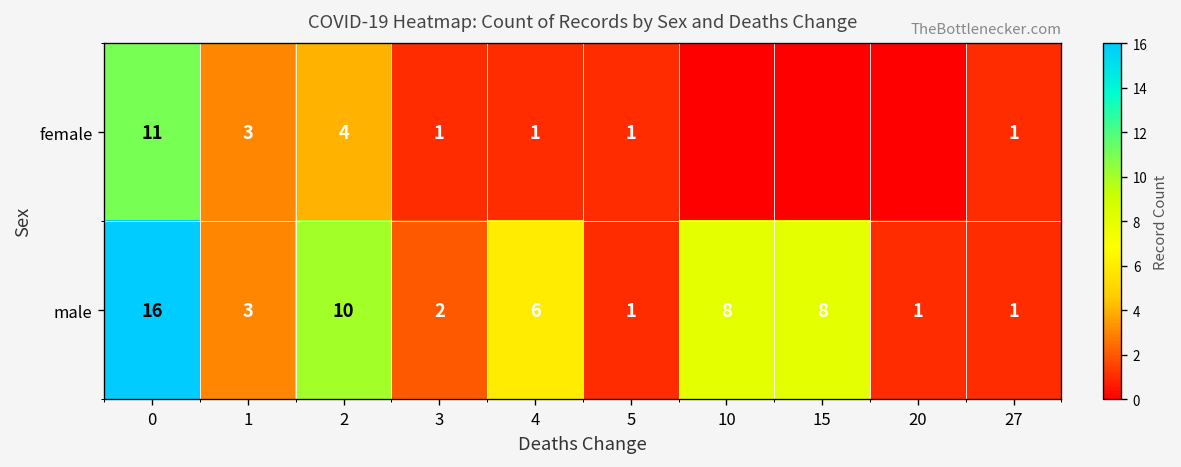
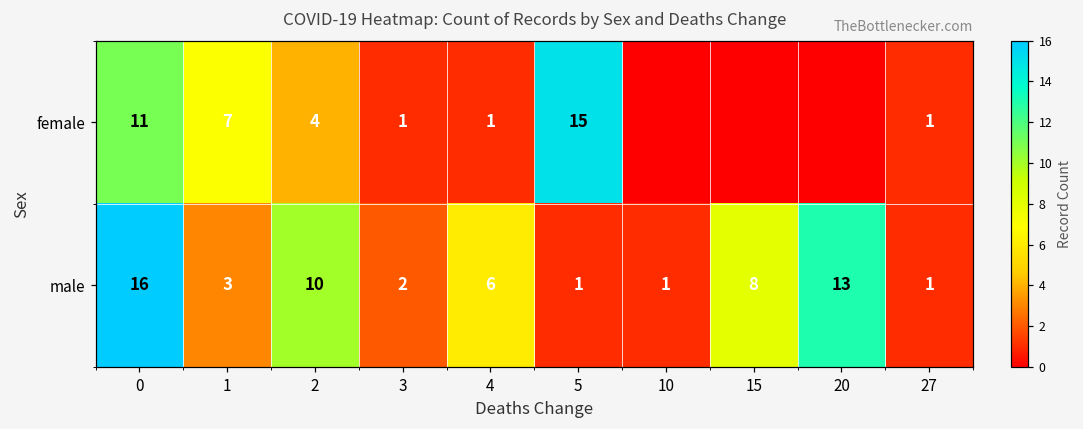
  {
    "female": {
      "0": 11,
-     "1": 3,
+     "1": 7,
      "2": 4,
      "3": 1,
      "4": 1,
-     "5": 1,
+     "5": 15,
      "27": 1
    },
    "male": {
      "0": 16,
      "1": 3,
      "2": 10,
      "3": 2,
      "4": 6,
      "5": 1,
-     "10": 8,
+     "10": 1,
      "15": 8,
-     "20": 1,
+     "20": 13,
      "27": 1
    }
  }
